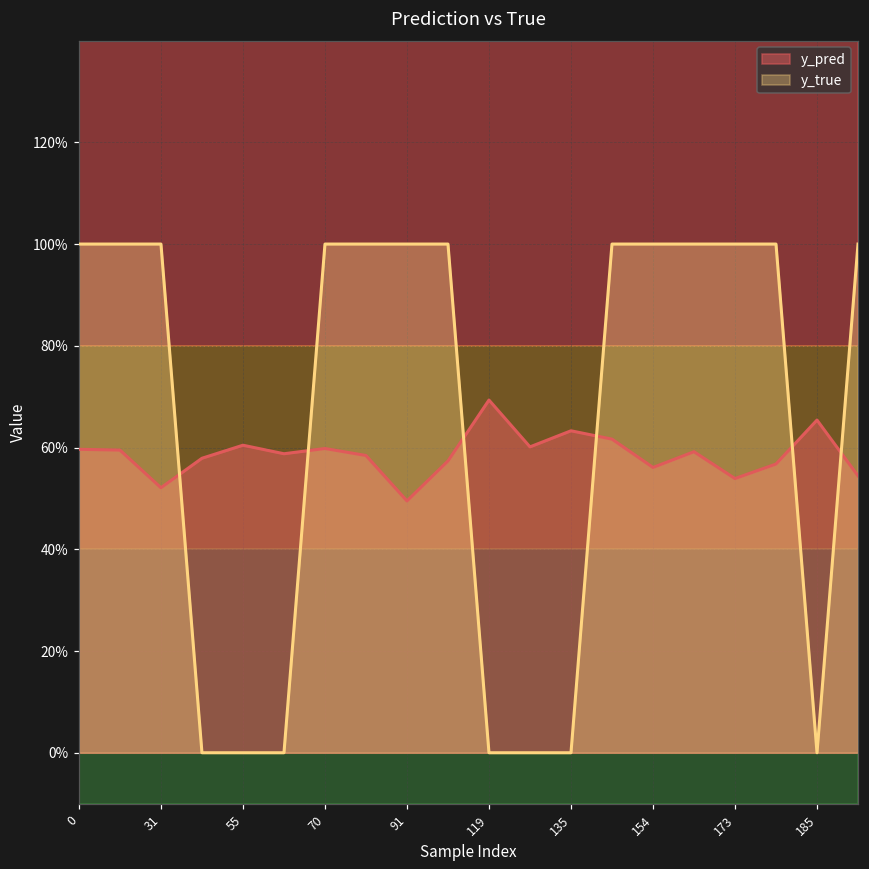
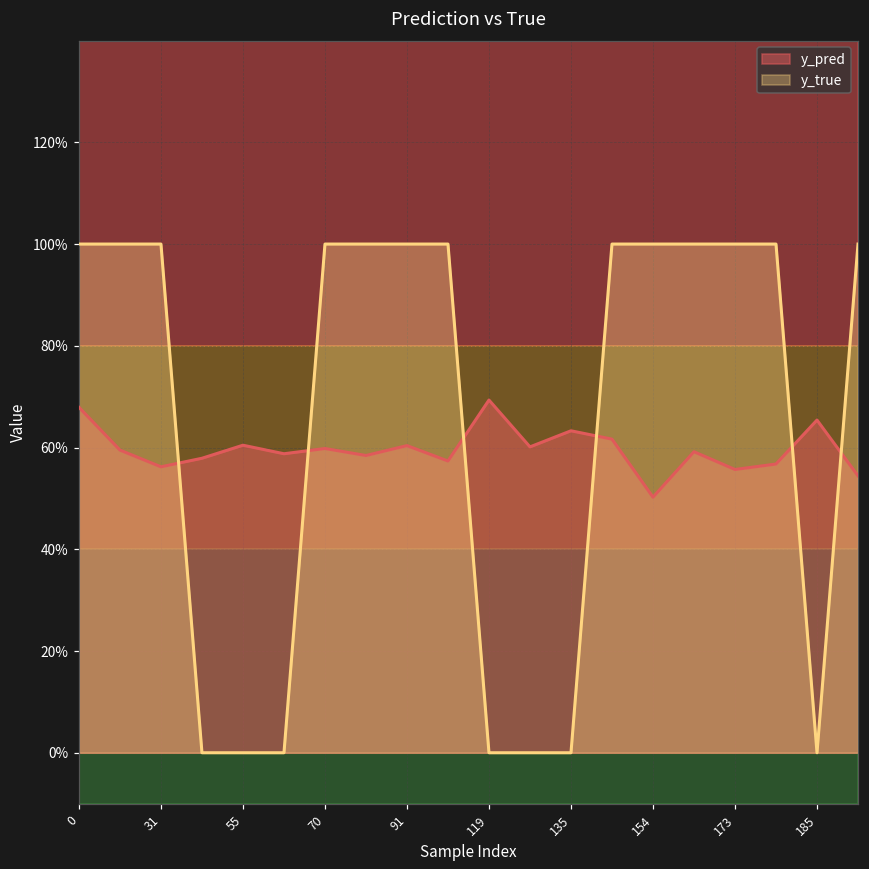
  {
    "y_pred": {
-     "0": "60%",
-     "31": "52%",
+     "0": "68%",
+     "31": "56%",
      "55": "60%",
      "70": "60%",
-     "91": "50%",
+     "91": "60%",
      "119": "69%",
      "135": "63%",
-     "154": "56%",
-     "173": "54%",
+     "154": "50%",
+     "173": "56%",
      "185": "65%"
    },
    "y_true": {
      "0": "100%",
      "31": "100%",
      "55": "0%",
      "70": "100%",
      "91": "100%",
      "119": "0%",
      "135": "0%",
      "154": "100%",
      "173": "100%",
      "185": "0%"
    }
  }
